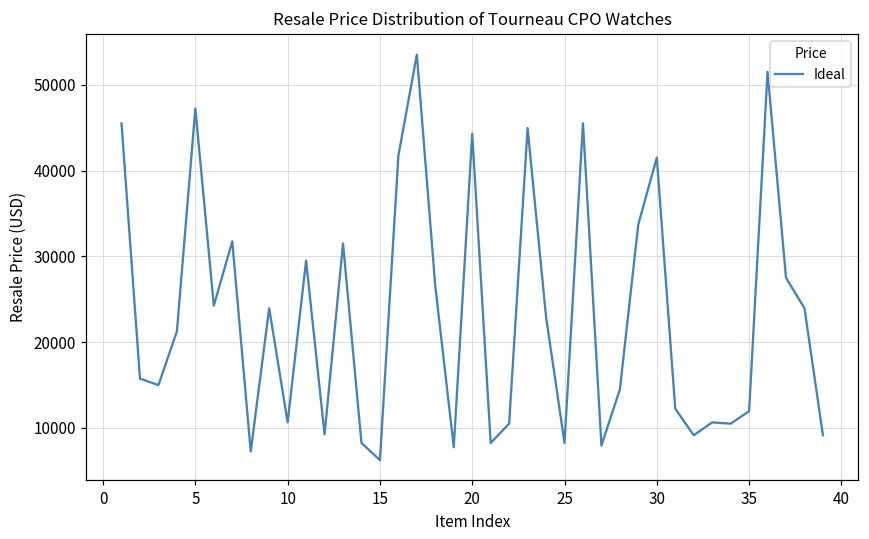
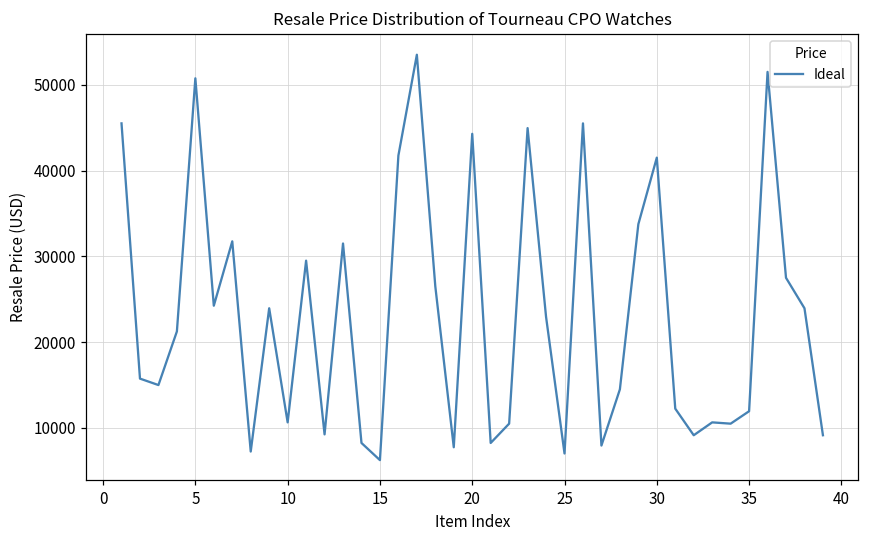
  {
-   "5": 47000,
+   "5": 51000,
    "10": 11000,
    "15": 6000,
    "20": 44000,
-   "25": 8000,
+   "25": 7000,
    "30": 42000,
    "35": 12000
  }
